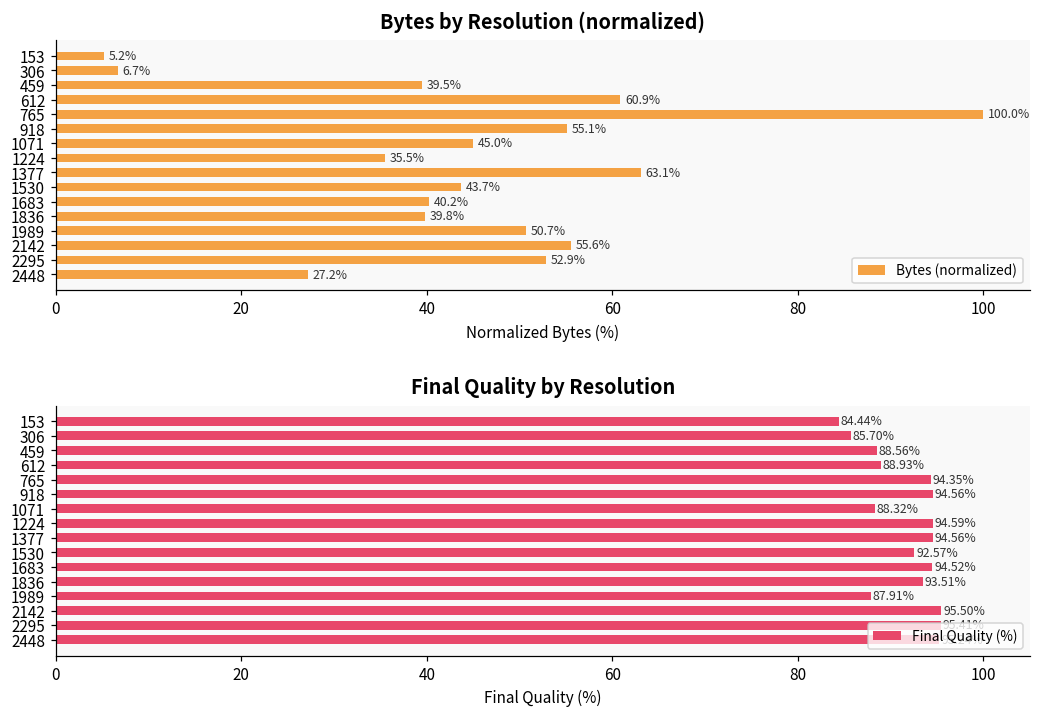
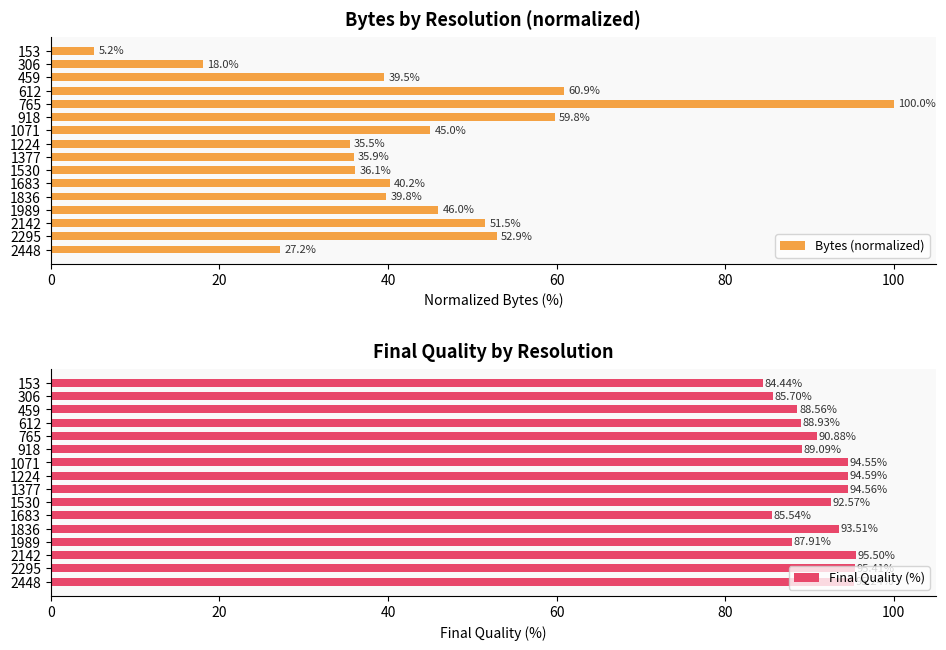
  {
    "Bytes by Resolution (normalized)": {
      "153": "5.2%",
-     "306": "6.7%",
+     "306": "18.0%",
      "459": "39.5%",
      "612": "60.9%",
      "765": "100.0%",
-     "918": "55.1%",
+     "918": "59.8%",
      "1071": "45.0%",
      "1224": "35.5%",
-     "1377": "63.1%",
-     "1530": "43.7%",
+     "1377": "35.9%",
+     "1530": "36.1%",
      "1683": "40.2%",
      "1836": "39.8%",
-     "1989": "50.7%",
-     "2142": "55.6%",
+     "1989": "46.0%",
+     "2142": "51.5%",
      "2295": "52.9%",
      "2448": "27.2%"
    },
    "Final Quality by Resolution": {
      "153": "84.44%",
      "306": "85.70%",
      "459": "88.56%",
      "612": "88.93%",
-     "765": "94.35%",
-     "918": "94.56%",
-     "1071": "88.32%",
+     "765": "90.88%",
+     "918": "89.09%",
+     "1071": "94.55%",
      "1224": "94.59%",
      "1377": "94.56%",
      "1530": "92.57%",
-     "1683": "94.52%",
+     "1683": "85.54%",
      "1836": "93.51%",
      "1989": "87.91%",
      "2142": "95.50%"
    }
  }
